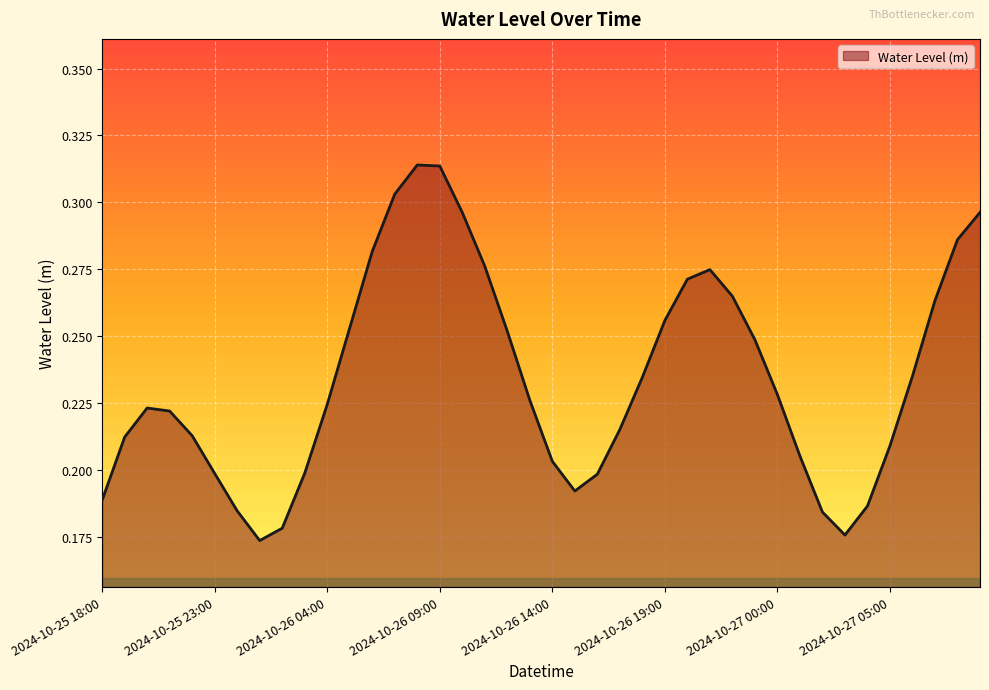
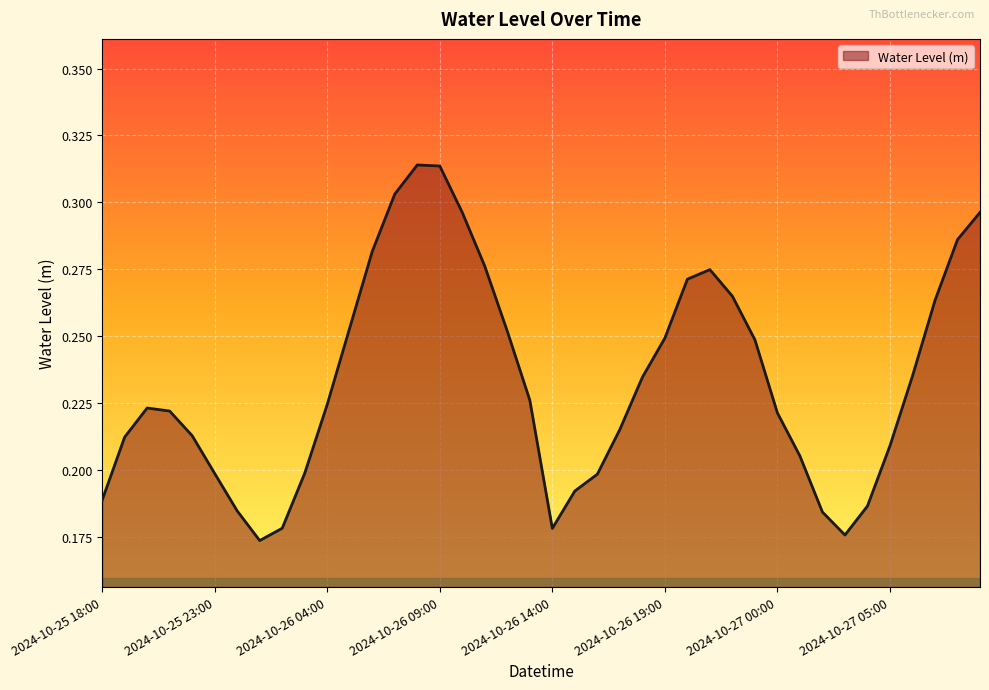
  {
    "2024-10-25 18:00": 0.189,
    "2024-10-25 23:00": 0.199,
    "2024-10-26 04:00": 0.225,
    "2024-10-26 09:00": 0.314,
-   "2024-10-26 14:00": 0.203,
-   "2024-10-26 19:00": 0.256,
-   "2024-10-27 00:00": 0.228,
+   "2024-10-26 14:00": 0.178,
+   "2024-10-26 19:00": 0.249,
+   "2024-10-27 00:00": 0.221,
    "2024-10-27 05:00": 0.209
  }
